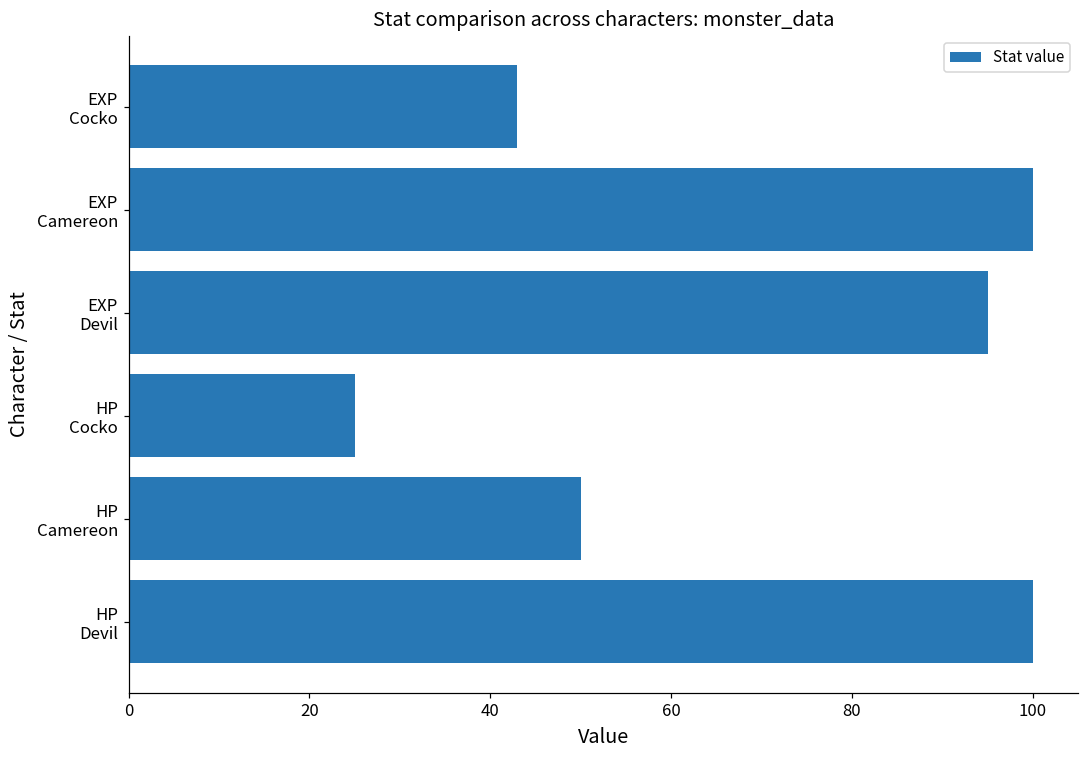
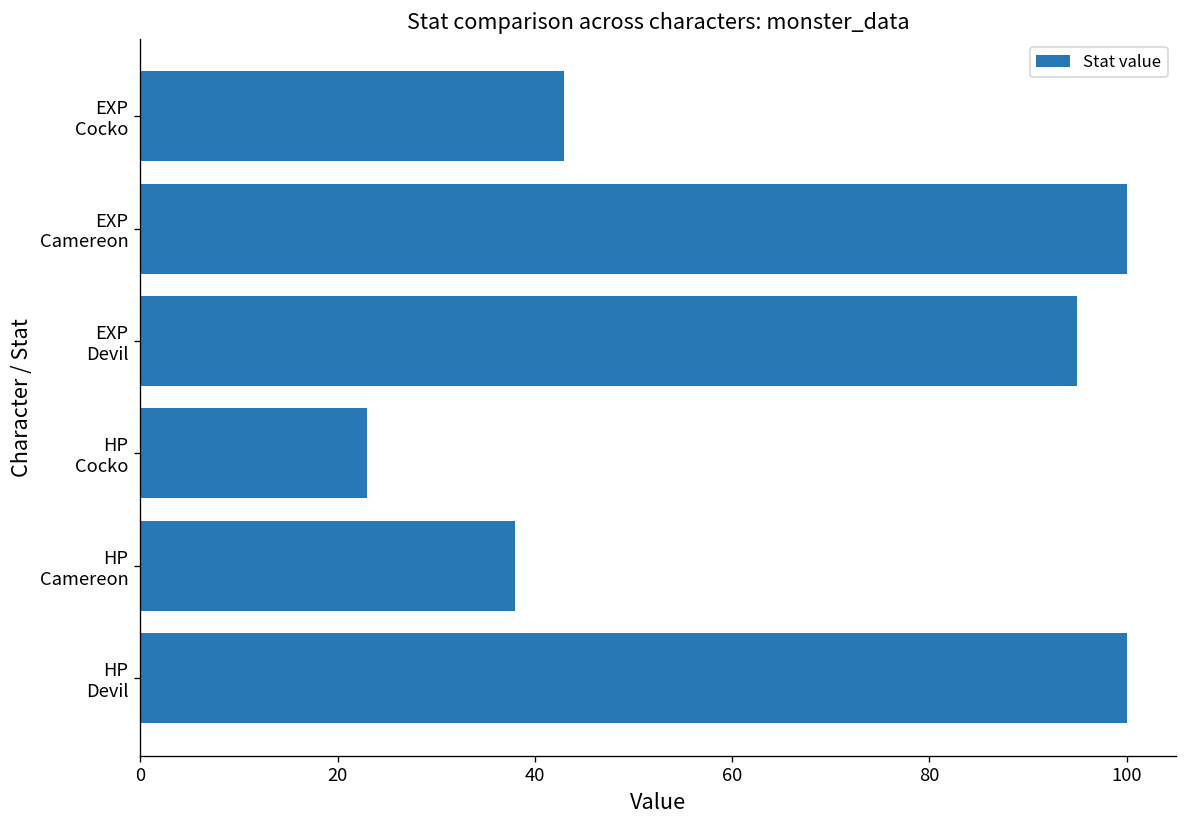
  {
    "EXP Cocko": 43,
    "EXP Camereon": 100,
    "EXP Devil": 95,
-   "HP Cocko": 25,
-   "HP Camereon": 50,
+   "HP Cocko": 23,
+   "HP Camereon": 38,
    "HP Devil": 100
  }
